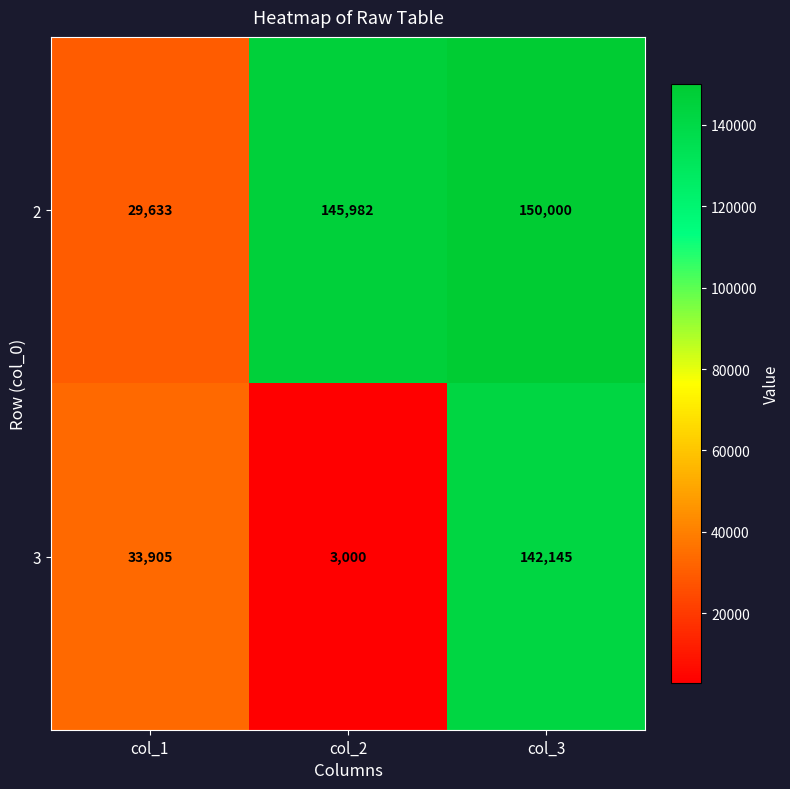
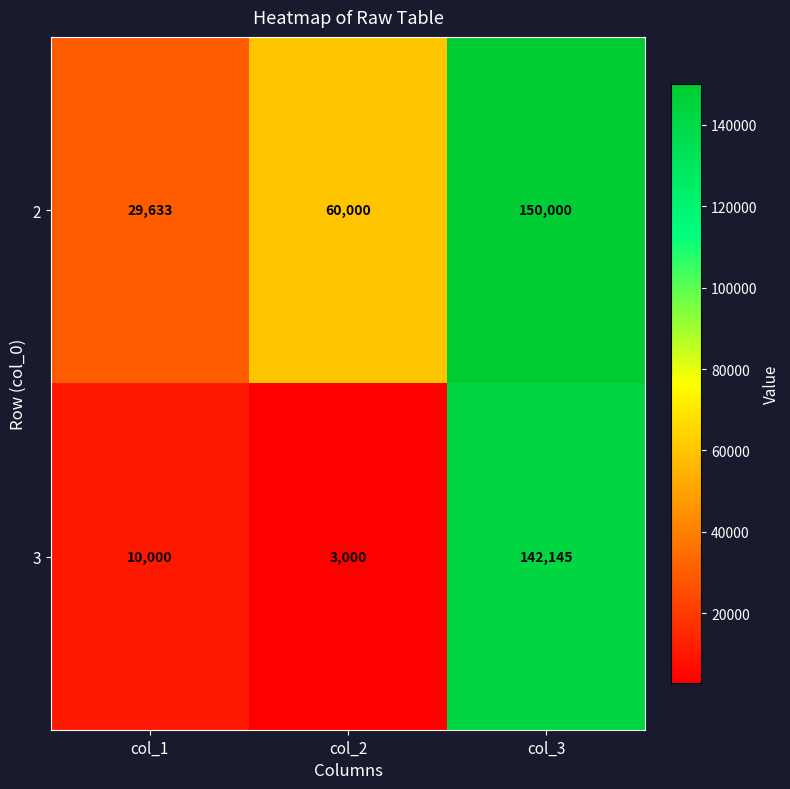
  {
    "2": {
      "col_1": "29,633",
-     "col_2": "145,982",
+     "col_2": "60,000",
      "col_3": "150,000"
    },
    "3": {
-     "col_1": "33,905",
+     "col_1": "10,000",
      "col_2": "3,000",
      "col_3": "142,145"
    }
  }
